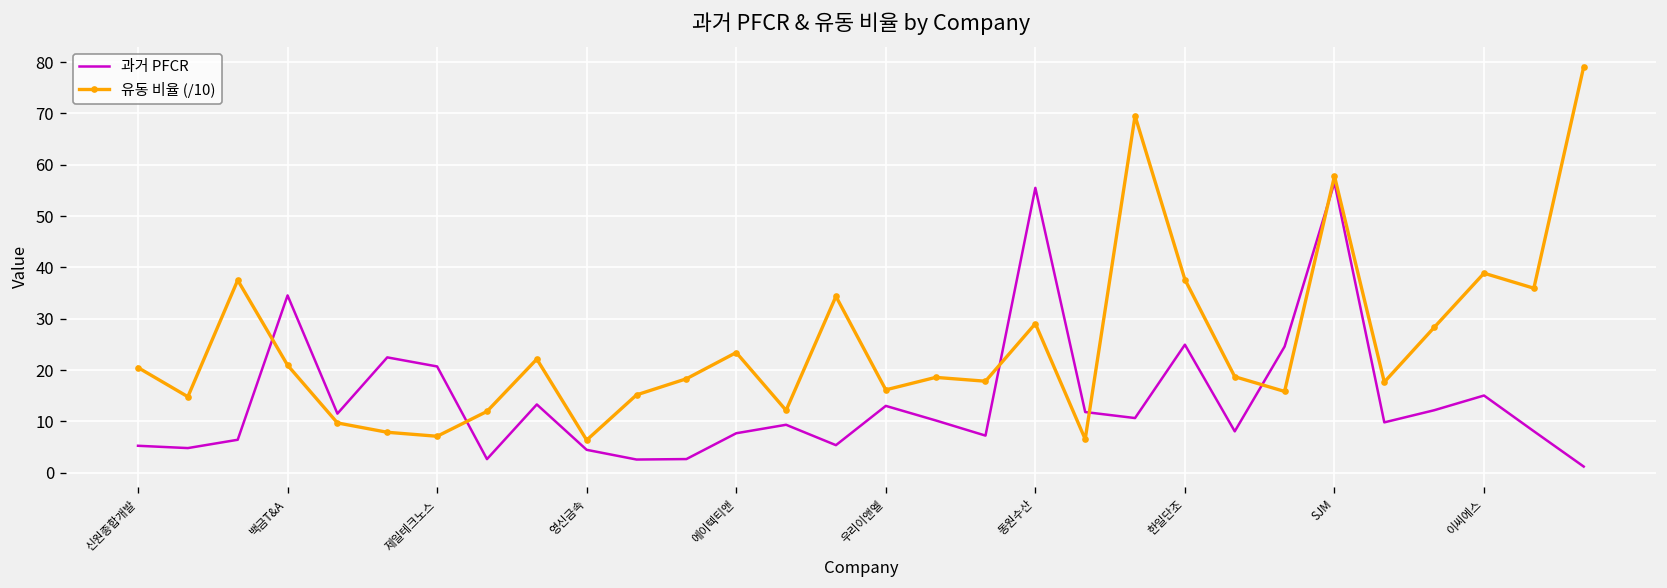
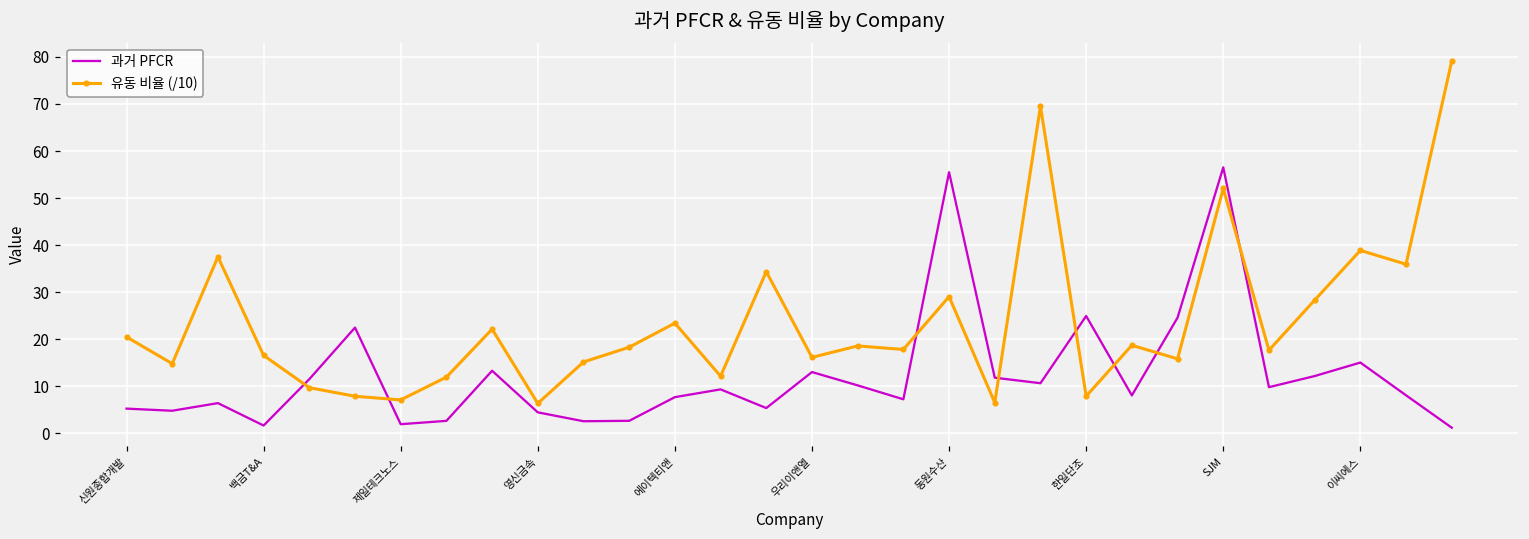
  {
    "과거 PFCR": {
      "신원종합개발": 5,
-     "백금T&A": 35,
-     "제일테크노스": 21,
+     "백금T&A": 2,
+     "제일테크노스": 2,
      "영신금속": 4,
      "에이텍티앤": 8,
      "우리이앤엘": 13,
      "동원수산": 56,
      "한일단조": 25,
      "SJM": 57,
      "이씨에스": 15
    },
    "유동 비율 (/10)": {
      "신원종합개발": 20,
-     "백금T&A": 21,
+     "백금T&A": 17,
      "제일테크노스": 7,
      "영신금속": 6,
      "에이텍티앤": 23,
      "우리이앤엘": 16,
      "동원수산": 29,
-     "한일단조": 38,
-     "SJM": 58,
+     "한일단조": 8,
+     "SJM": 52,
      "이씨에스": 39
    }
  }
